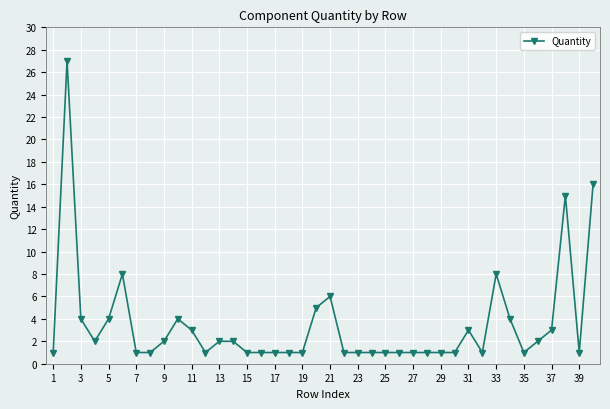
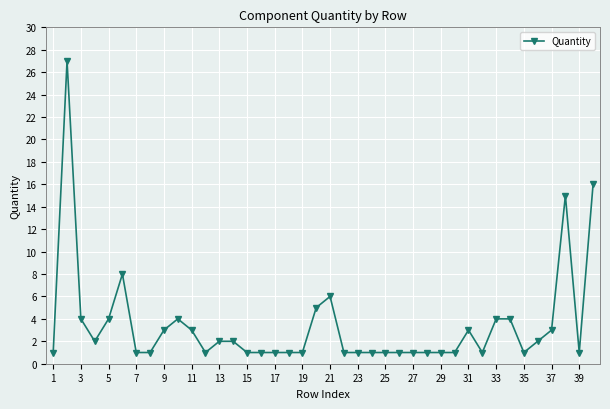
  {
    "1": 1,
    "3": 4,
    "5": 4,
    "7": 1,
-   "9": 2,
+   "9": 3,
    "11": 3,
    "13": 2,
    "15": 1,
    "17": 1,
    "19": 1,
    "21": 6,
    "23": 1,
    "25": 1,
    "27": 1,
    "29": 1,
    "31": 3,
-   "33": 8,
+   "33": 4,
    "35": 1,
    "37": 3,
    "39": 1
  }
